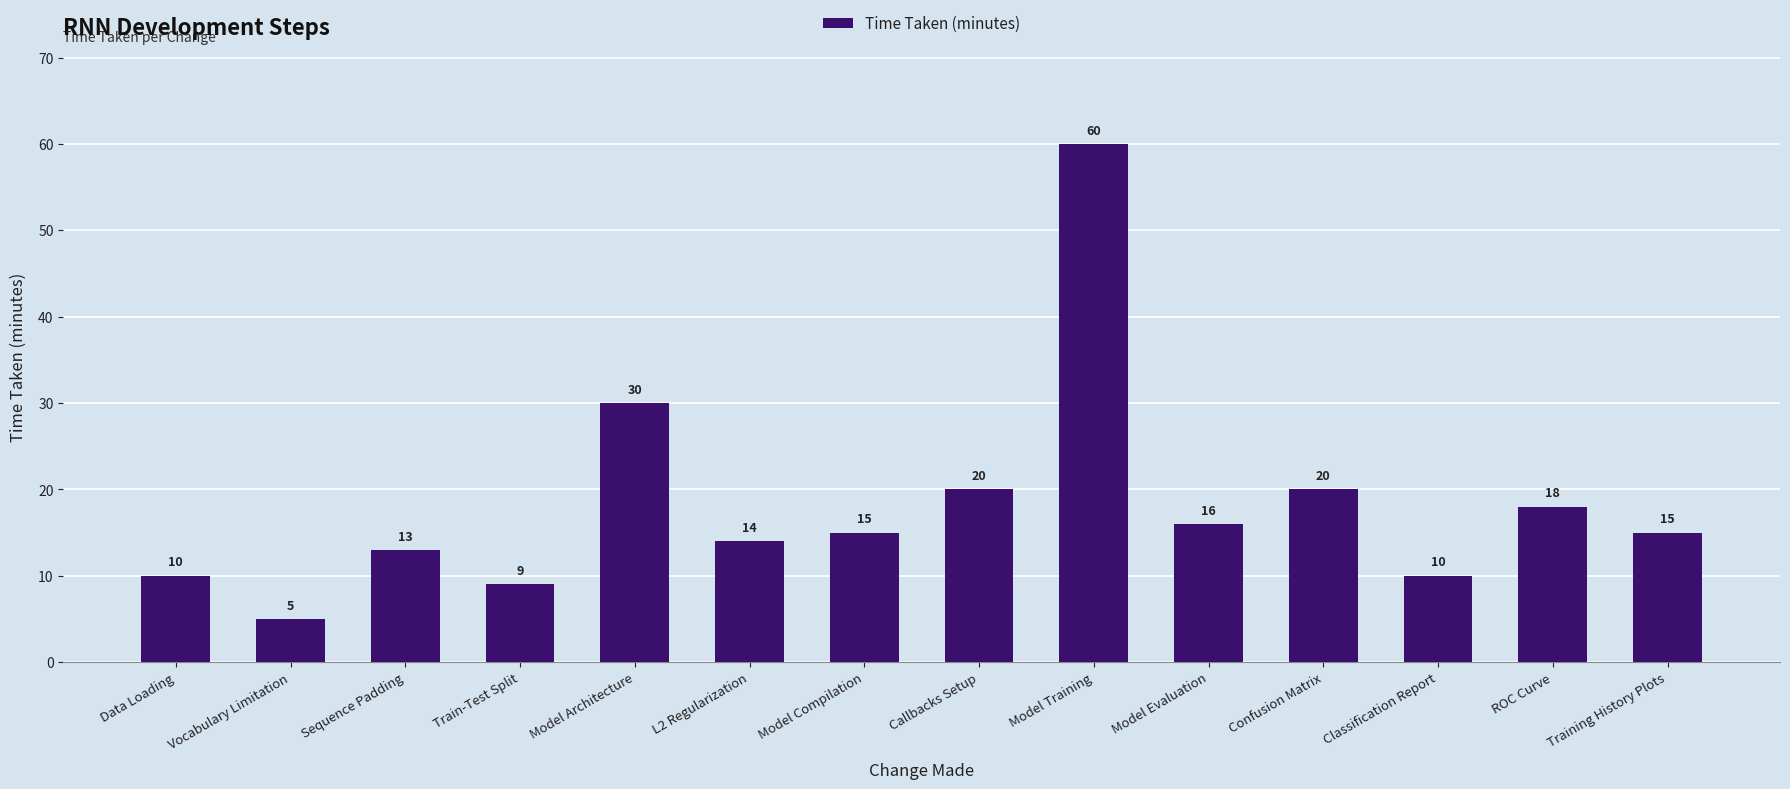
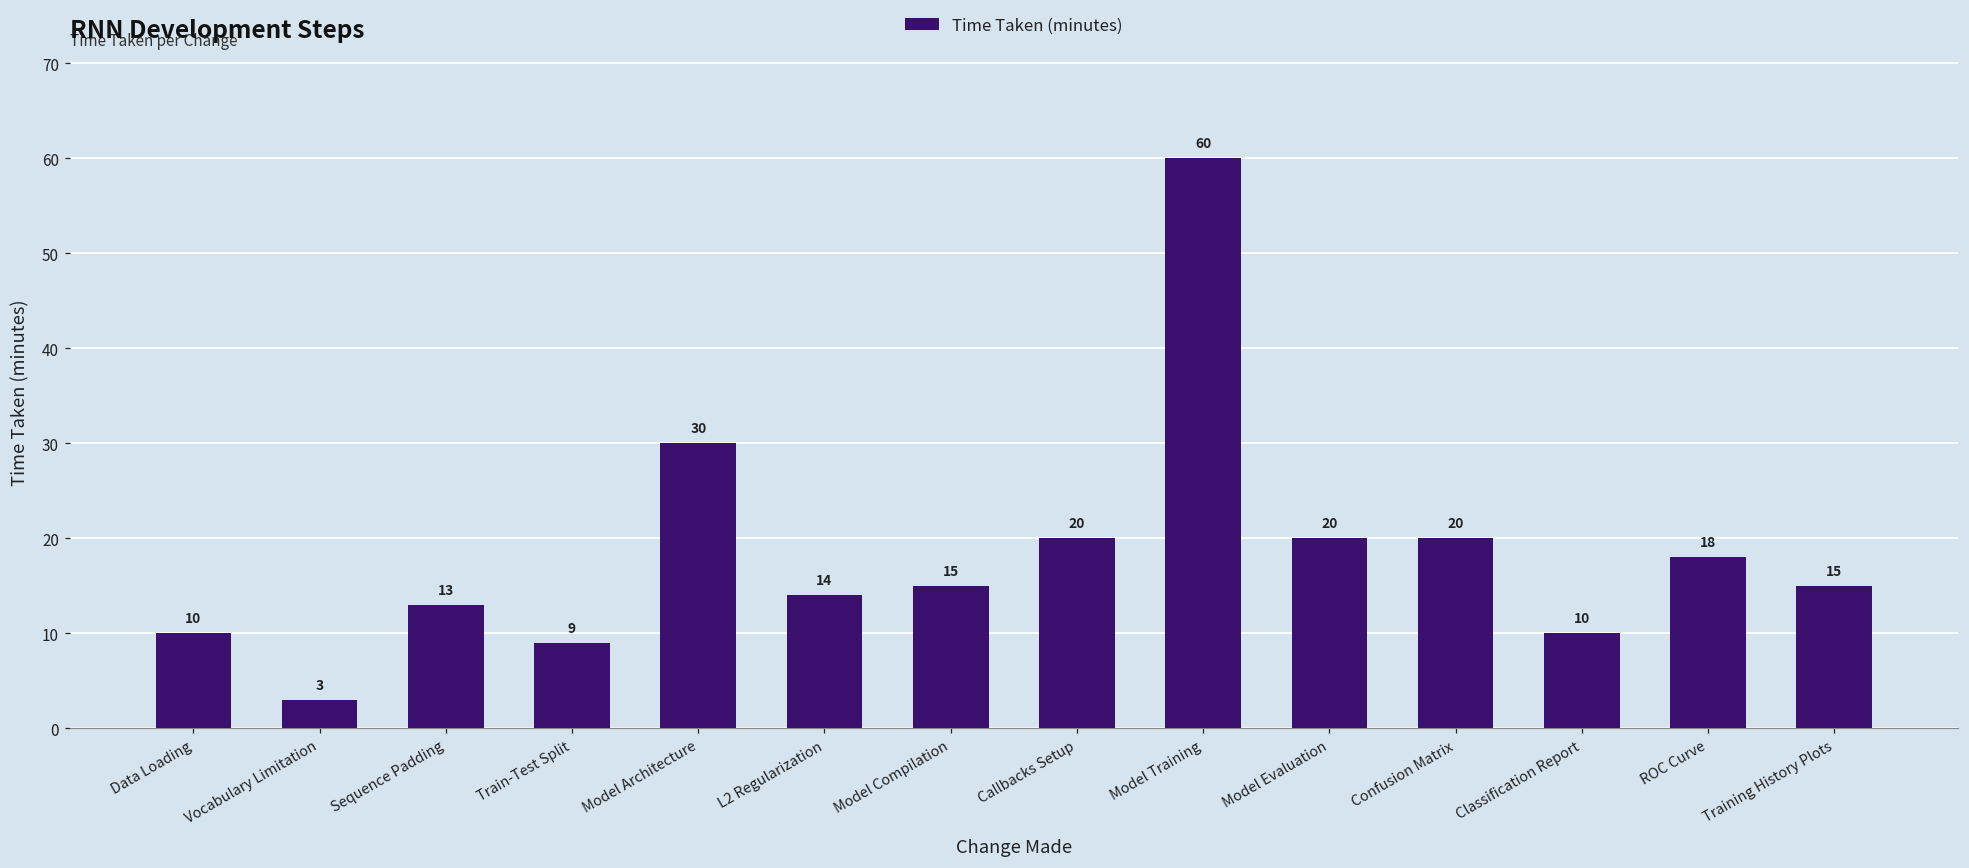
  {
    "Data Loading": 10,
-   "Vocabulary Limitation": 5,
+   "Vocabulary Limitation": 3,
    "Sequence Padding": 13,
    "Train-Test Split": 9,
    "Model Architecture": 30,
    "L2 Regularization": 14,
    "Model Compilation": 15,
    "Callbacks Setup": 20,
    "Model Training": 60,
-   "Model Evaluation": 16,
+   "Model Evaluation": 20,
    "Confusion Matrix": 20,
    "Classification Report": 10,
    "ROC Curve": 18,
    "Training History Plots": 15
  }
